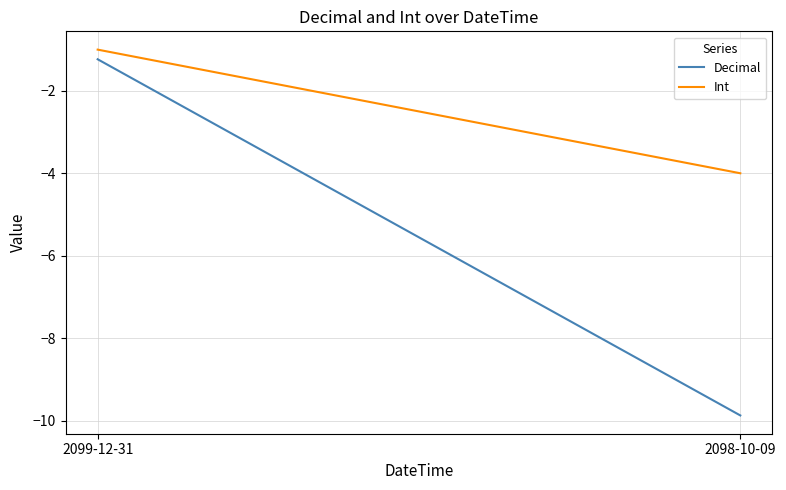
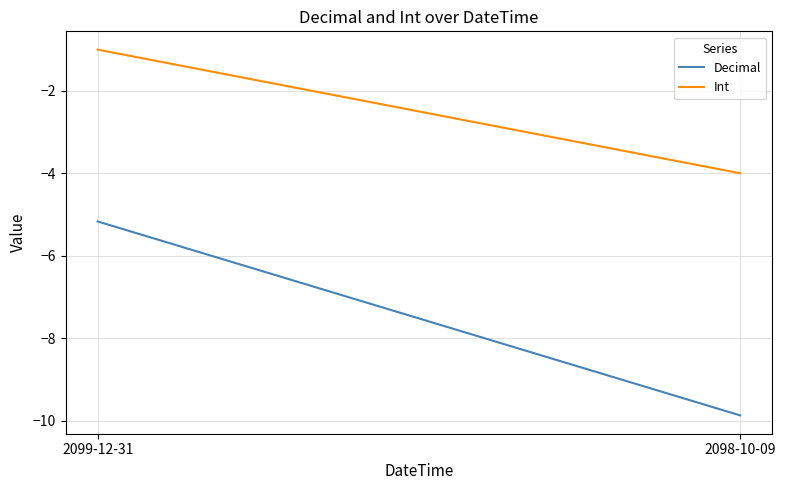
  {
    "Decimal": {
-     "2099-12-31": -1.2,
+     "2099-12-31": -5.2,
      "2098-10-09": -9.9
    },
    "Int": {
      "2099-12-31": -1.0,
      "2098-10-09": -4.0
    }
  }
